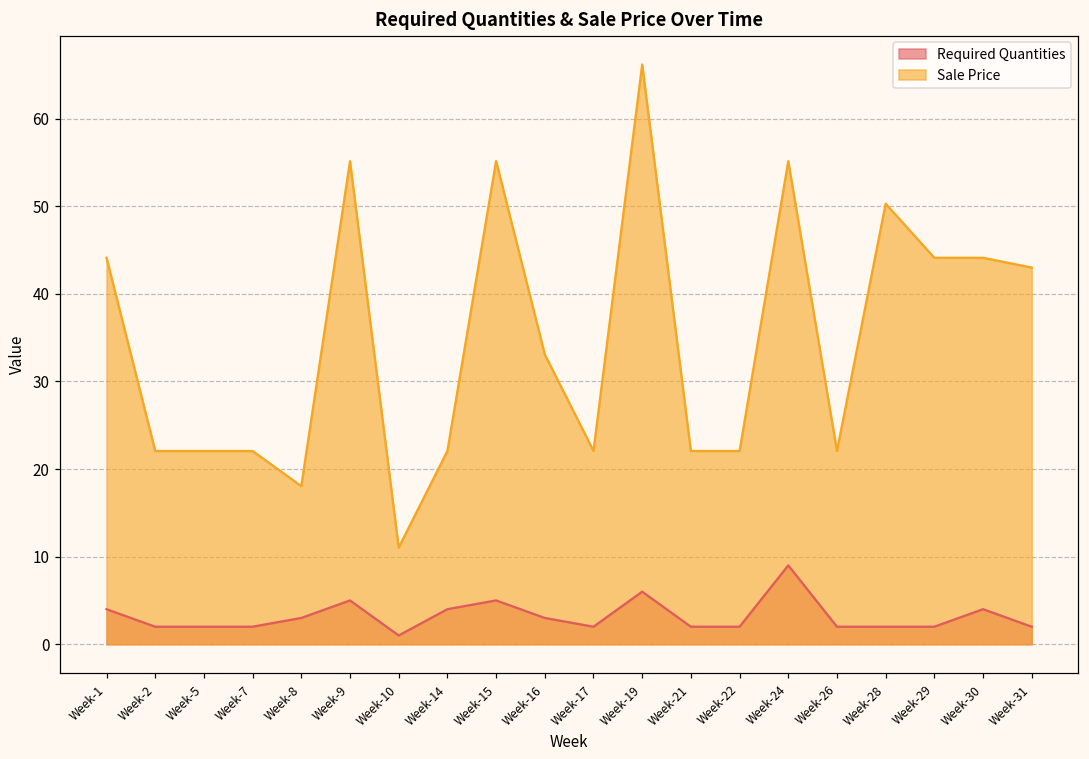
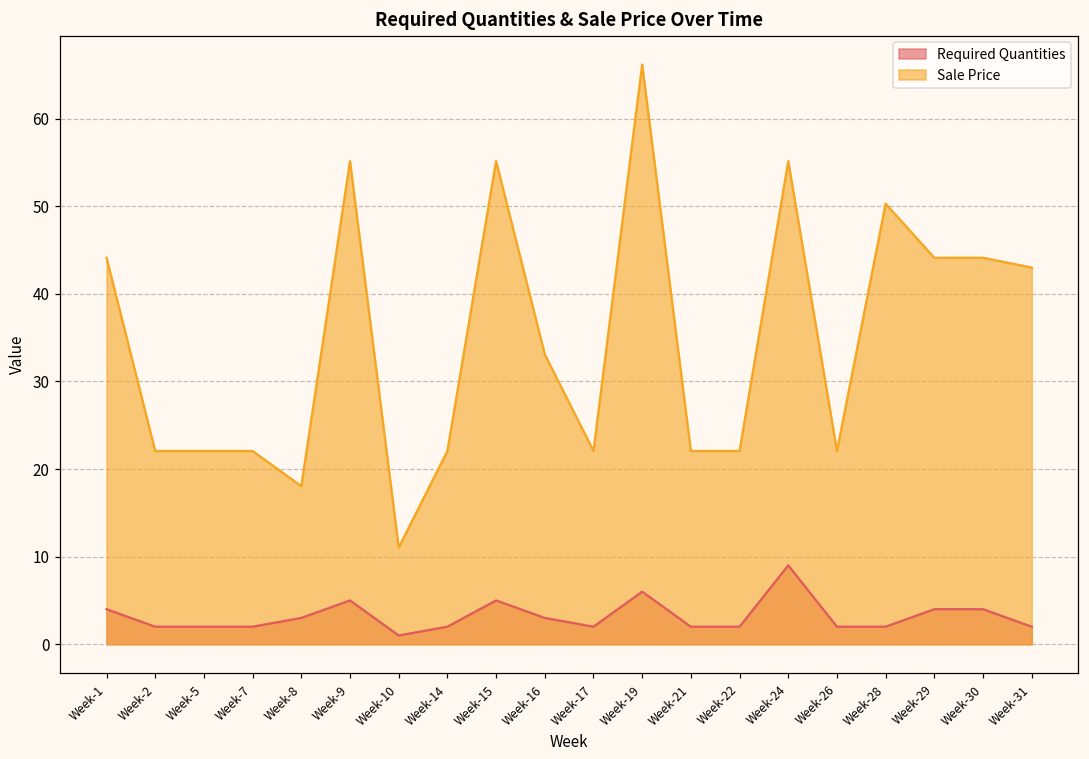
  {
    "Required Quantities": {
      "Week-1": 4,
      "Week-2": 2,
      "Week-5": 2,
      "Week-7": 2,
      "Week-8": 3,
      "Week-9": 5,
      "Week-10": 1,
-     "Week-14": 4,
+     "Week-14": 2,
      "Week-15": 5,
      "Week-16": 3,
      "Week-17": 2,
      "Week-19": 6,
      "Week-21": 2,
      "Week-22": 2,
      "Week-24": 9,
      "Week-26": 2,
      "Week-28": 2,
-     "Week-29": 2,
+     "Week-29": 4,
      "Week-30": 4,
      "Week-31": 2
    },
    "Sale Price": {
      "Week-1": 44,
      "Week-2": 22,
      "Week-5": 22,
      "Week-7": 22,
      "Week-8": 18,
      "Week-9": 55,
      "Week-10": 11,
      "Week-14": 22,
      "Week-15": 55,
      "Week-16": 33,
      "Week-17": 22,
      "Week-19": 66,
      "Week-21": 22,
      "Week-22": 22,
      "Week-24": 55,
      "Week-26": 22,
      "Week-28": 50,
      "Week-29": 44,
      "Week-30": 44,
      "Week-31": 43
    }
  }
